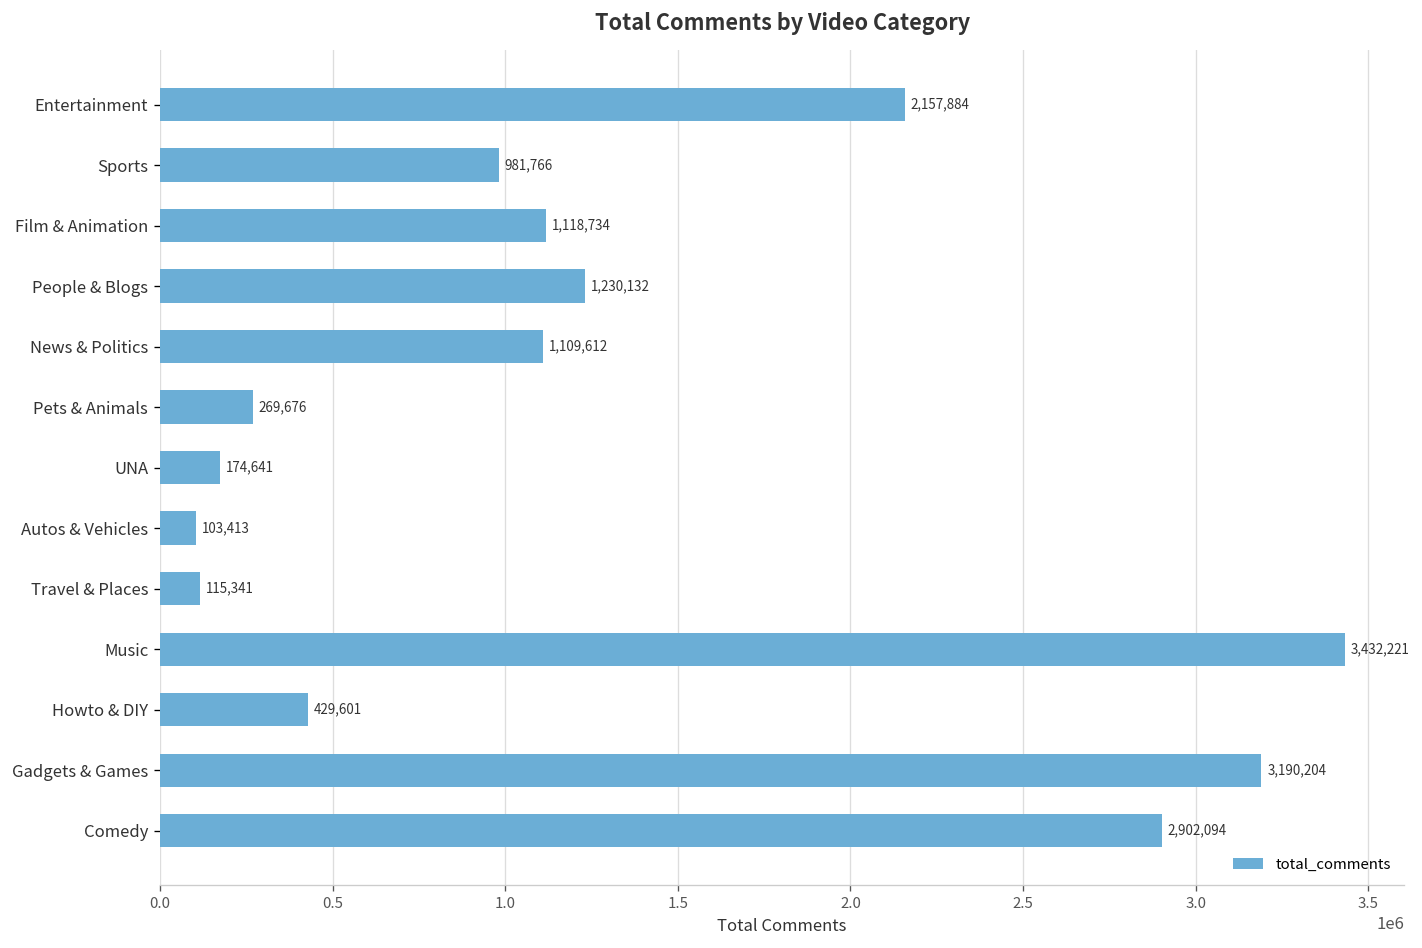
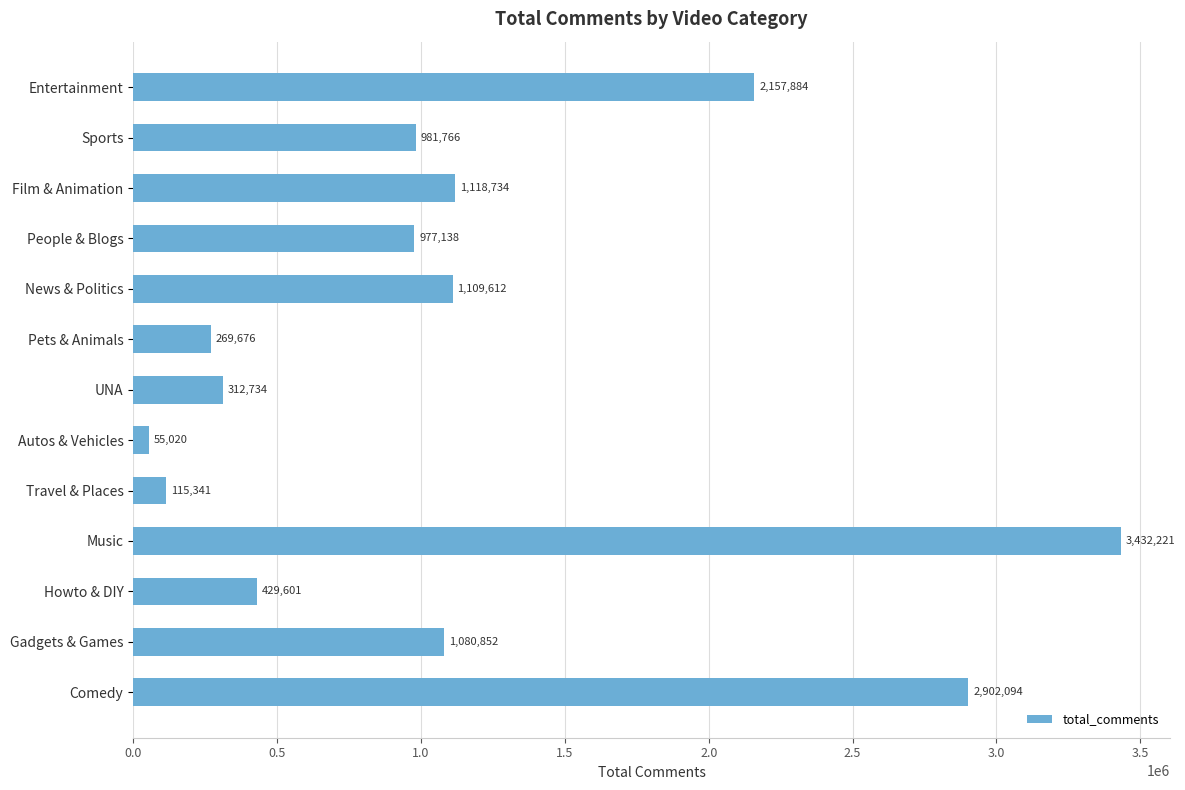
  {
    "Entertainment": "2,157,884",
    "Sports": "981,766",
    "Film & Animation": "1,118,734",
-   "People & Blogs": "1,230,132",
+   "People & Blogs": "977,138",
    "News & Politics": "1,109,612",
    "Pets & Animals": "269,676",
-   "UNA": "174,641",
-   "Autos & Vehicles": "103,413",
+   "UNA": "312,734",
+   "Autos & Vehicles": "55,020",
    "Travel & Places": "115,341",
    "Music": "3,432,221",
    "Howto & DIY": "429,601",
-   "Gadgets & Games": "3,190,204",
+   "Gadgets & Games": "1,080,852",
    "Comedy": "2,902,094"
  }
